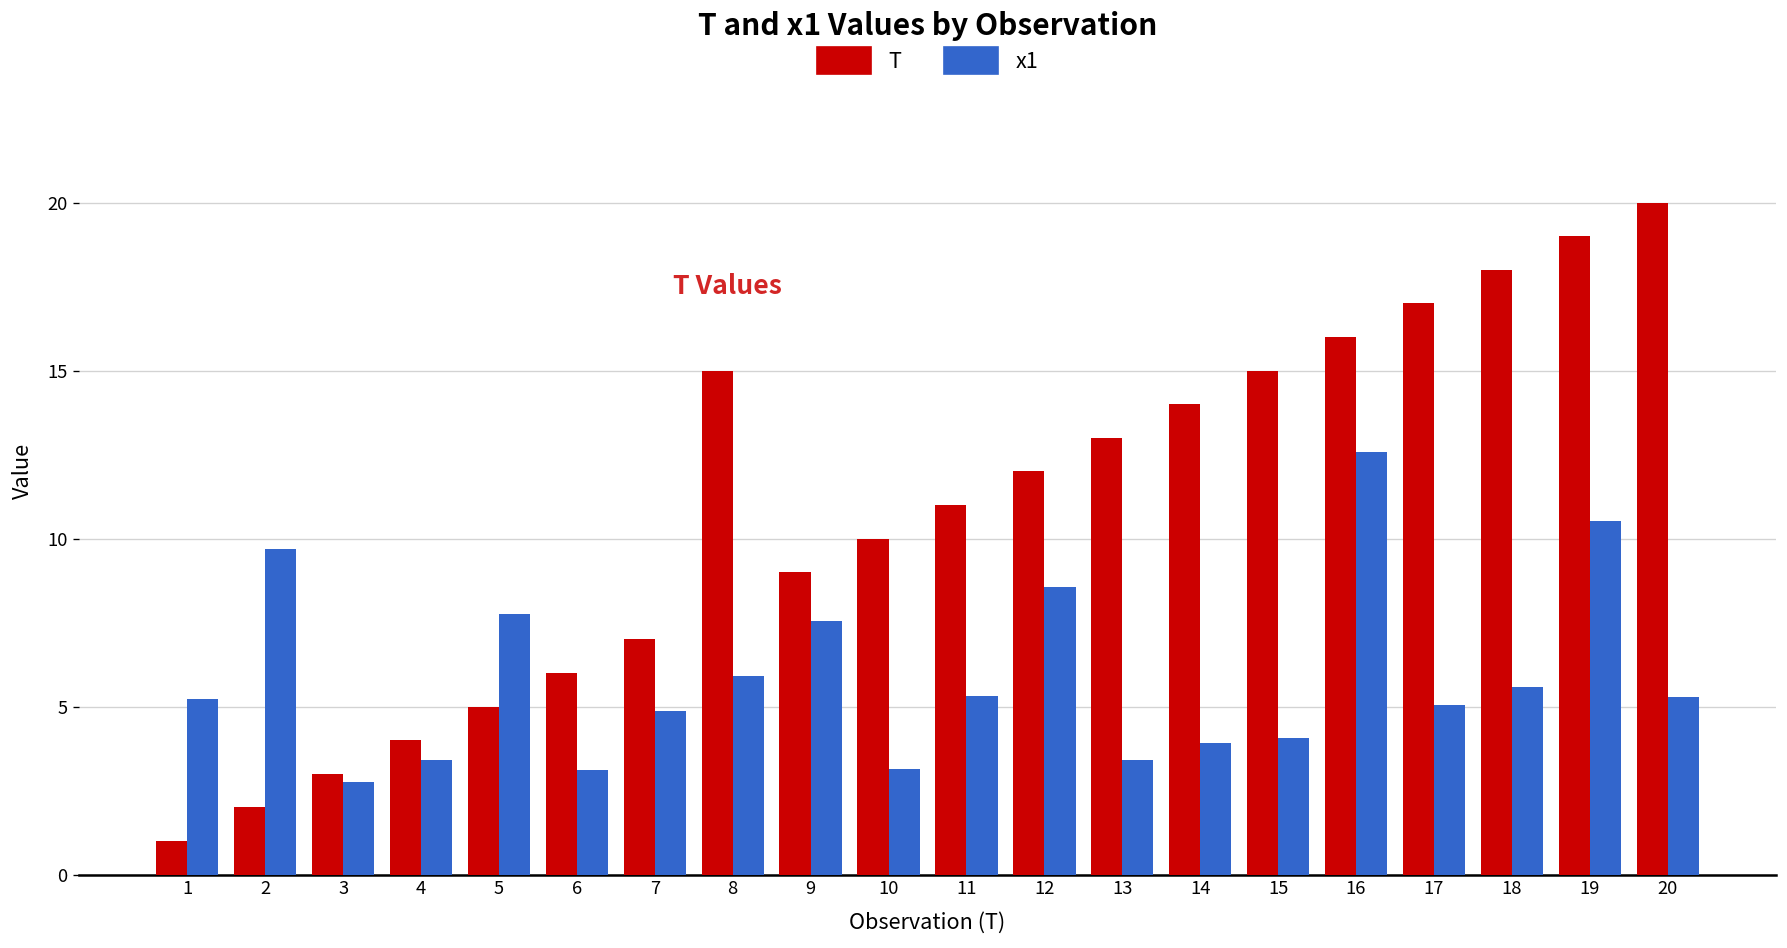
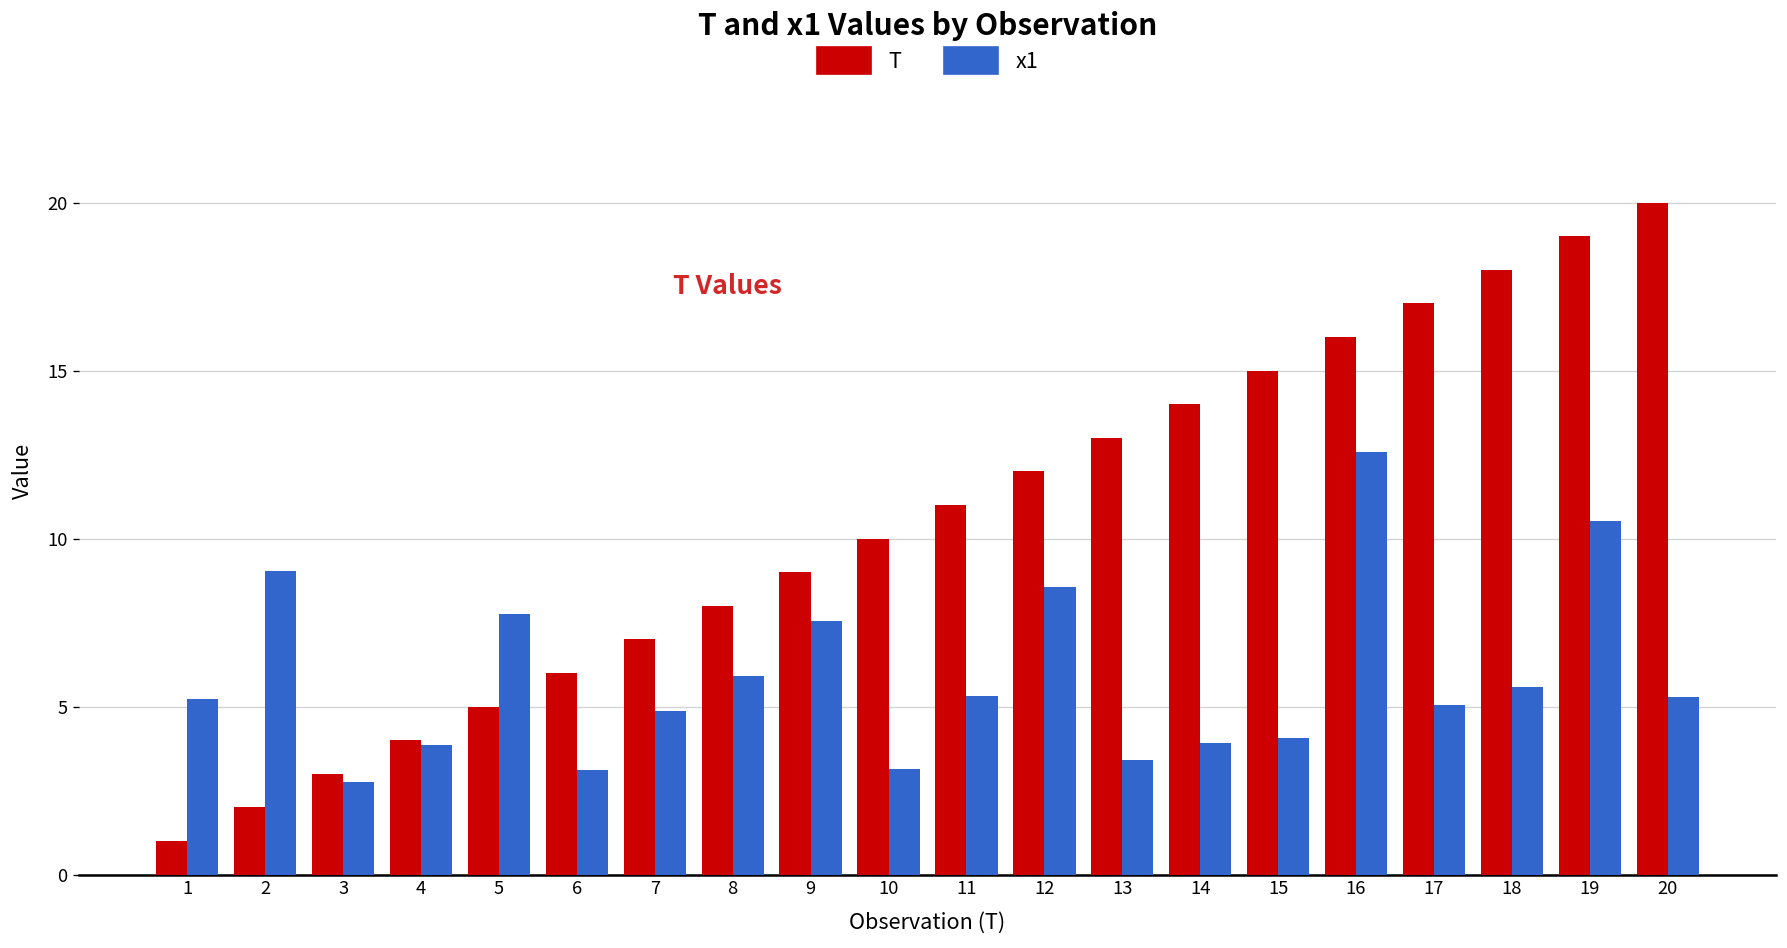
  {
    "T": {
      "1": 1,
      "2": 2,
      "3": 3,
      "4": 4,
      "5": 5,
      "6": 6,
      "7": 7,
-     "8": 15,
+     "8": 8,
      "9": 9,
      "10": 10,
      "11": 11,
      "12": 12,
      "13": 13,
      "14": 14,
      "15": 15,
      "16": 16,
      "17": 17,
      "18": 18,
      "19": 19,
      "20": 20
    },
    "x1": {
      "1": 5.2,
-     "2": 9.7,
+     "2": 9.0,
      "3": 2.8,
-     "4": 3.4,
+     "4": 3.9,
      "5": 7.8,
      "6": 3.1,
      "7": 4.9,
      "8": 5.9,
      "9": 7.5,
      "10": 3.1,
      "11": 5.3,
      "12": 8.6,
      "13": 3.4,
      "14": 3.9,
      "15": 4.1,
      "16": 12.6,
      "17": 5.0,
      "18": 5.6,
      "19": 10.5,
      "20": 5.3
    }
  }
